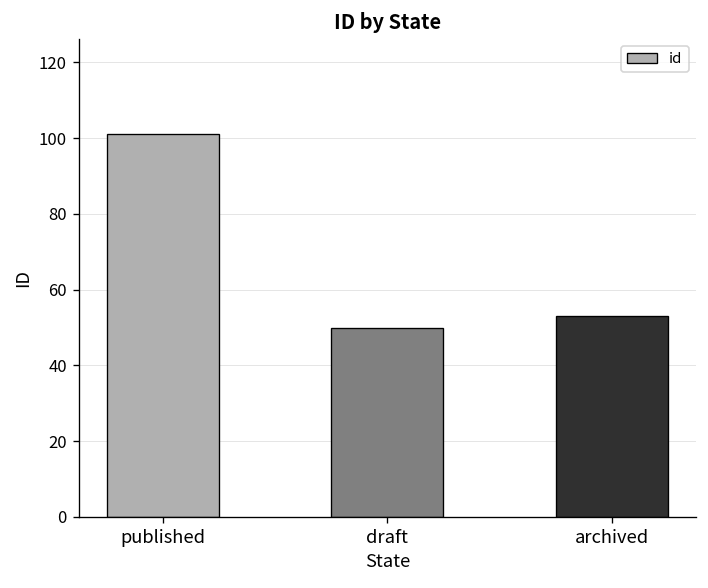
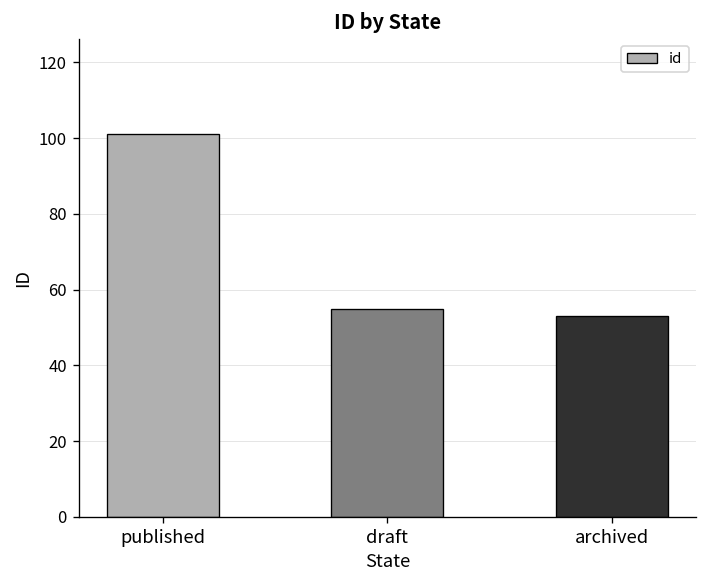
  {
    "published": 101,
-   "draft": 50,
+   "draft": 55,
    "archived": 53
  }
